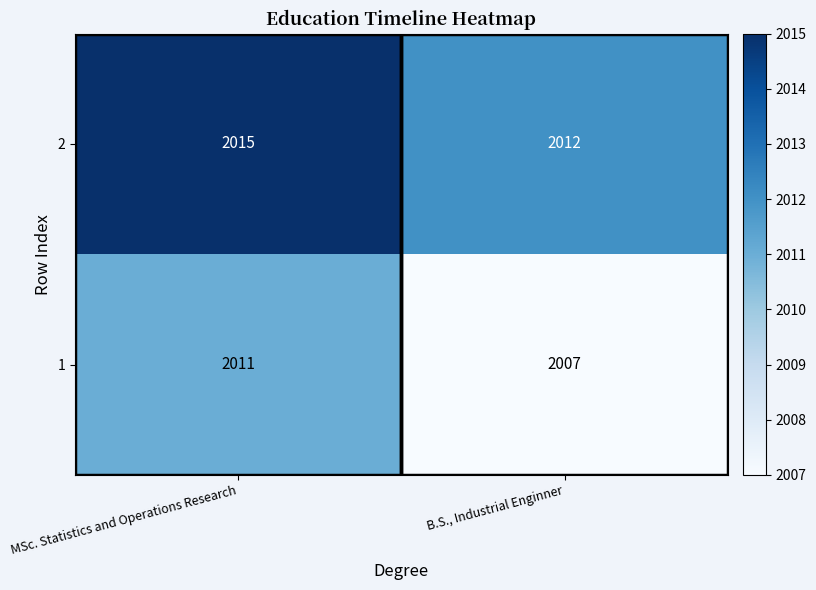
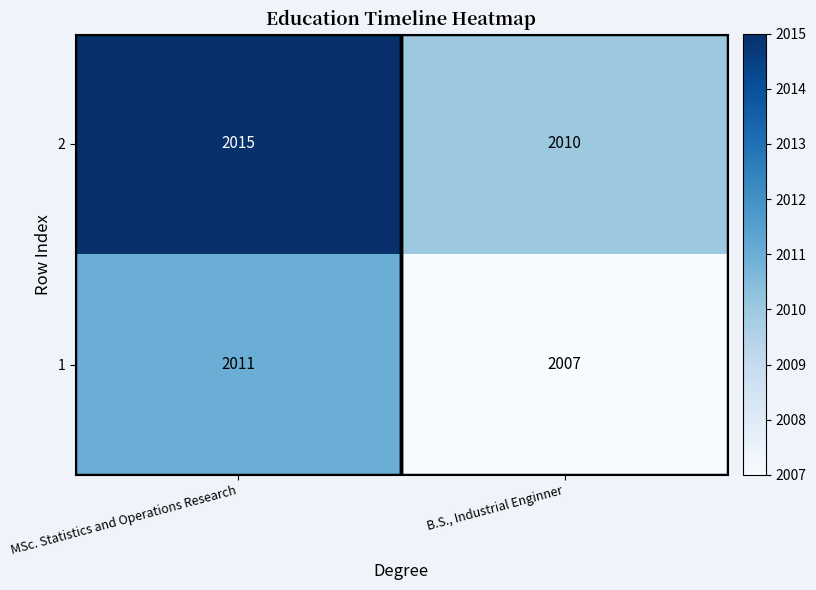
  {
    "2": {
      "MSc. Statistics and Operations Research": 2015,
-     "B.S., Industrial Enginner": 2012
+     "B.S., Industrial Enginner": 2010
    },
    "1": {
      "MSc. Statistics and Operations Research": 2011,
      "B.S., Industrial Enginner": 2007
    }
  }
